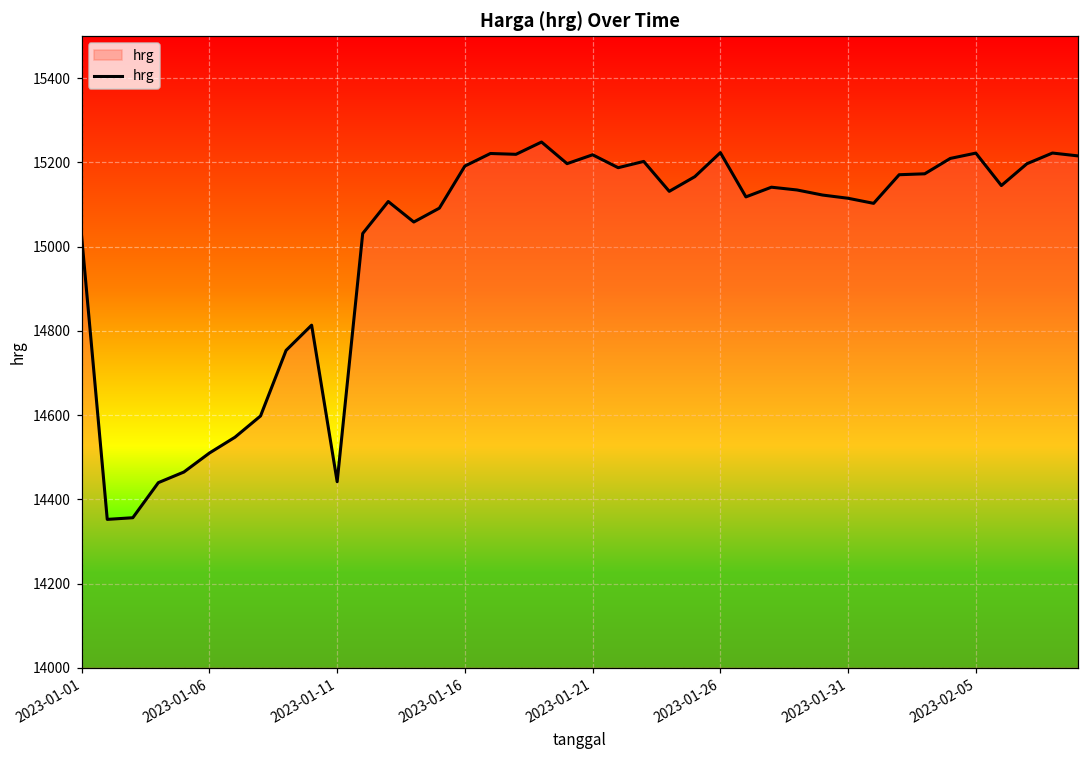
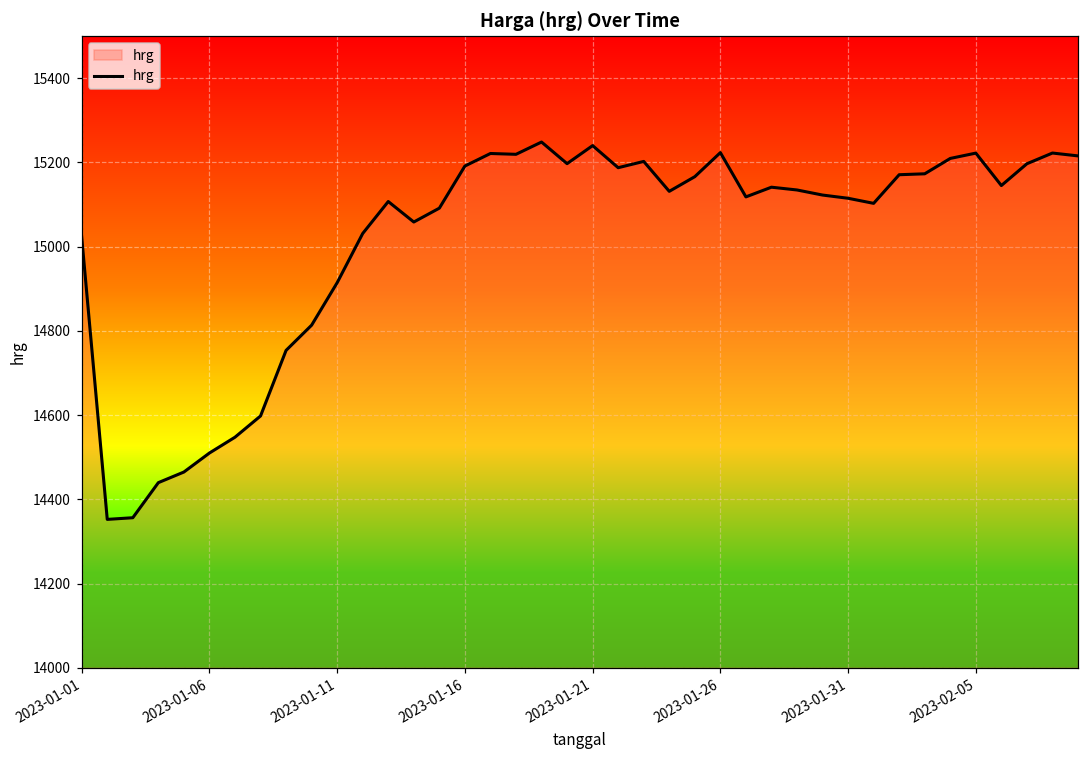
  {
    "2023-01-01": 15020,
    "2023-01-06": 14510,
-   "2023-01-11": 14440,
+   "2023-01-11": 14910,
    "2023-01-16": 15190,
-   "2023-01-21": 15220,
+   "2023-01-21": 15240,
    "2023-01-26": 15220,
    "2023-01-31": 15110,
    "2023-02-05": 15220
  }
